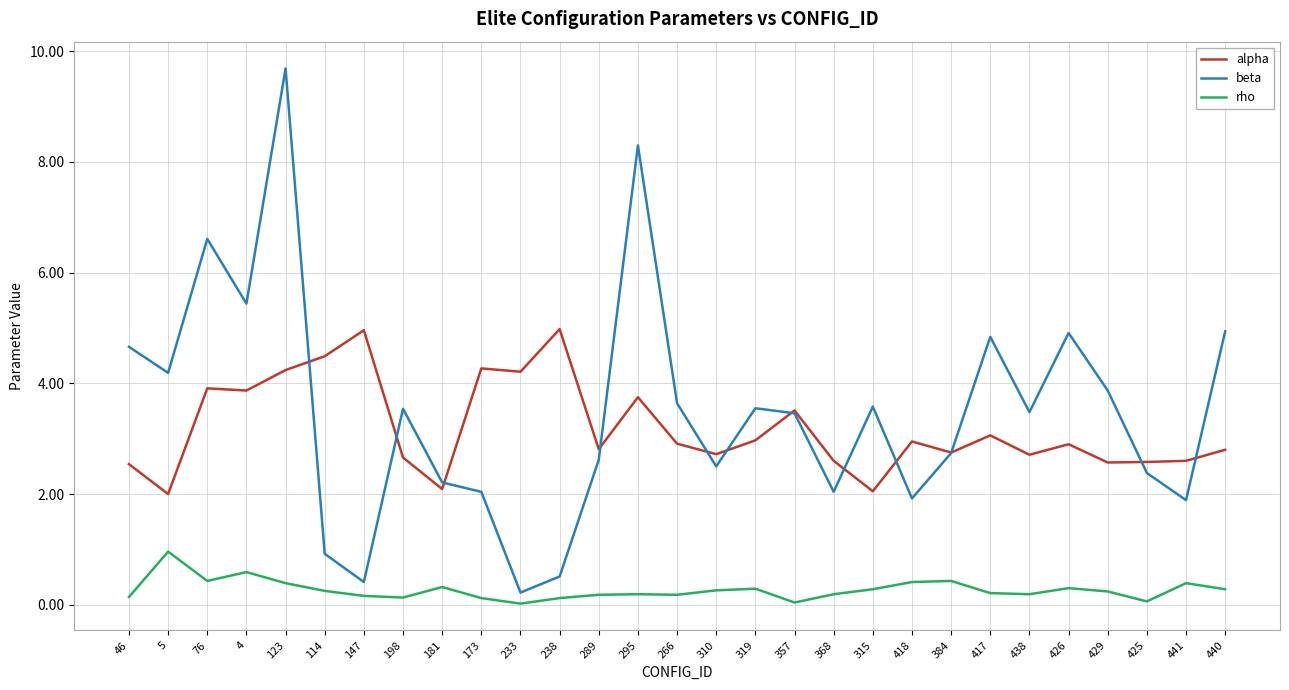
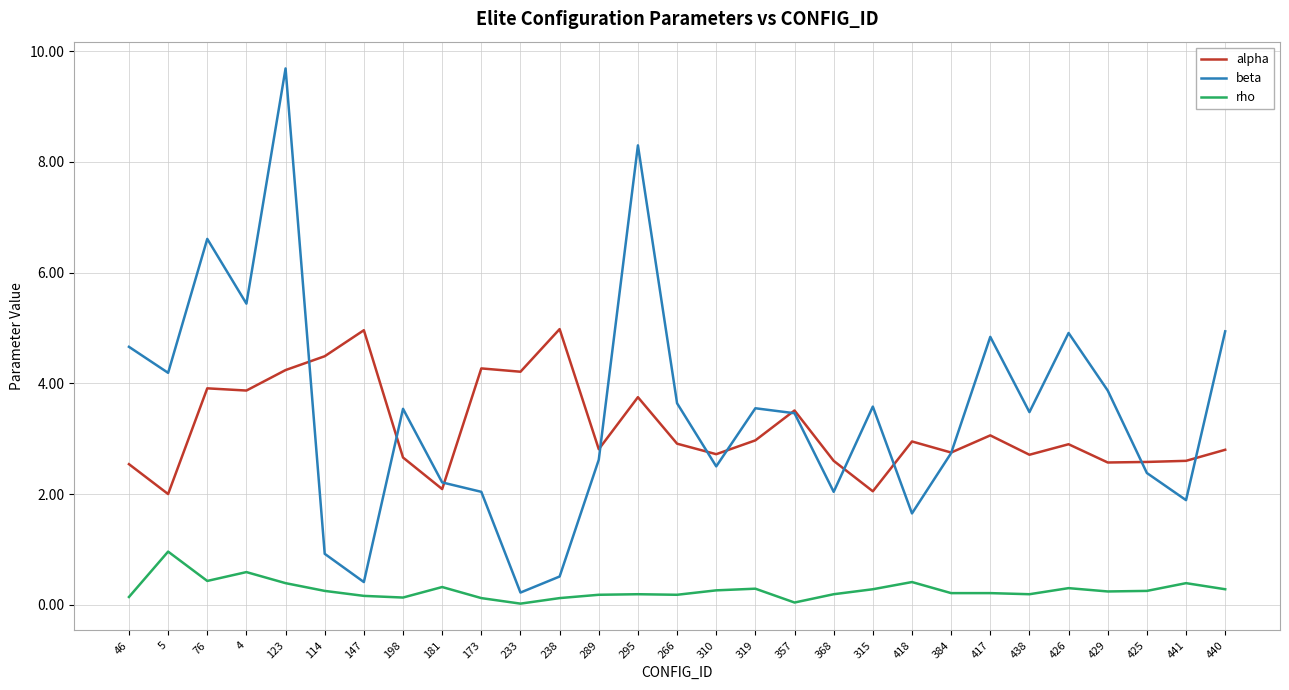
  {
    "alpha": {
      "46": 2.5,
      "5": 2.0,
      "76": 3.9,
      "4": 3.9,
      "123": 4.2,
      "114": 4.5,
      "147": 5.0,
      "198": 2.7,
      "181": 2.1,
      "173": 4.3,
      "233": 4.2,
      "238": 5.0,
      "289": 2.8,
      "295": 3.8,
      "266": 2.9,
      "310": 2.7,
      "319": 3.0,
      "357": 3.5,
      "368": 2.6,
      "315": 2.1,
      "418": 3.0,
      "417": 3.1,
      "438": 2.7,
      "426": 2.9,
      "429": 2.6,
      "425": 2.6,
      "441": 2.6,
      "440": 2.8
    },
    "beta": {
      "46": 4.7,
      "5": 4.2,
      "76": 6.6,
      "4": 5.4,
      "123": 9.7,
      "114": 0.9,
      "147": 0.4,
      "198": 3.5,
      "181": 2.2,
      "173": 2.0,
      "233": 0.2,
      "238": 0.5,
      "289": 2.6,
      "295": 8.3,
      "266": 3.6,
      "310": 2.5,
      "319": 3.6,
      "357": 3.5,
      "368": 2.0,
      "315": 3.6,
-     "418": 1.9,
+     "418": 1.7,
      "417": 4.8,
      "438": 3.5,
      "426": 4.9,
      "429": 3.9,
      "425": 2.4,
      "441": 1.9,
      "440": 4.9
    },
    "rho": {
      "46": 0.1,
      "5": 1.0,
      "76": 0.4,
      "4": 0.6,
      "123": 0.4,
      "114": 0.3,
      "147": 0.2,
      "198": 0.1,
      "181": 0.3,
      "173": 0.1,
      "233": 0.0,
      "238": 0.1,
      "289": 0.2,
      "295": 0.2,
      "266": 0.2,
      "310": 0.3,
      "319": 0.3,
      "357": 0.0,
      "368": 0.2,
      "315": 0.3,
      "418": 0.4,
-     "384": 0.4,
+     "384": 0.2,
      "417": 0.2,
      "438": 0.2,
      "426": 0.3,
      "429": 0.2,
-     "425": 0.1,
+     "425": 0.3,
      "441": 0.4,
      "440": 0.3
    }
  }
